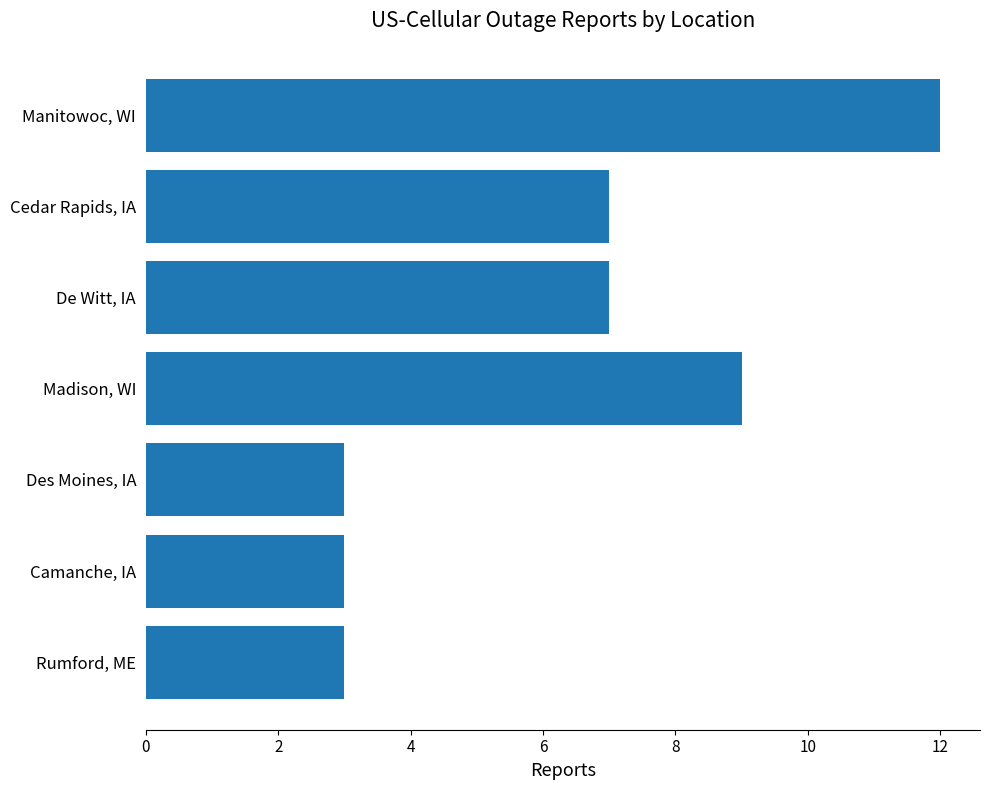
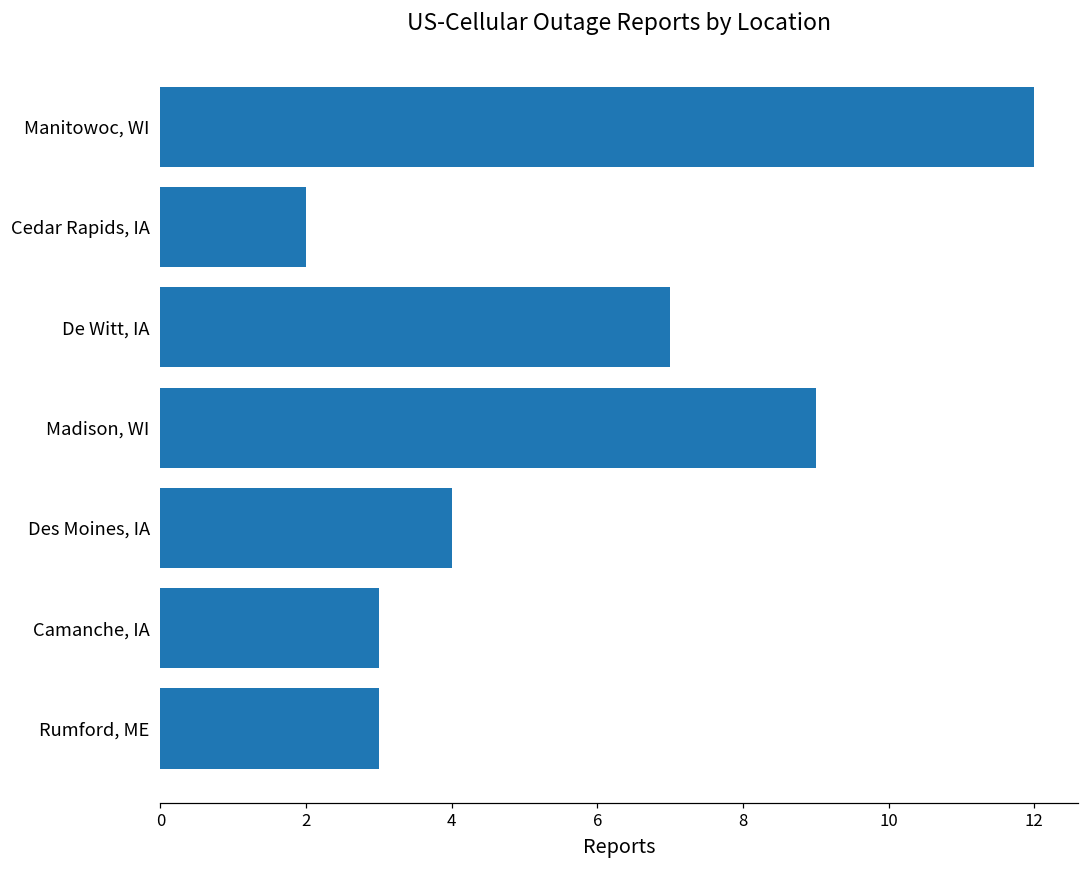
  {
    "Manitowoc, WI": 12,
-   "Cedar Rapids, IA": 7,
+   "Cedar Rapids, IA": 2,
    "De Witt, IA": 7,
    "Madison, WI": 9,
-   "Des Moines, IA": 3,
+   "Des Moines, IA": 4,
    "Camanche, IA": 3,
    "Rumford, ME": 3
  }
